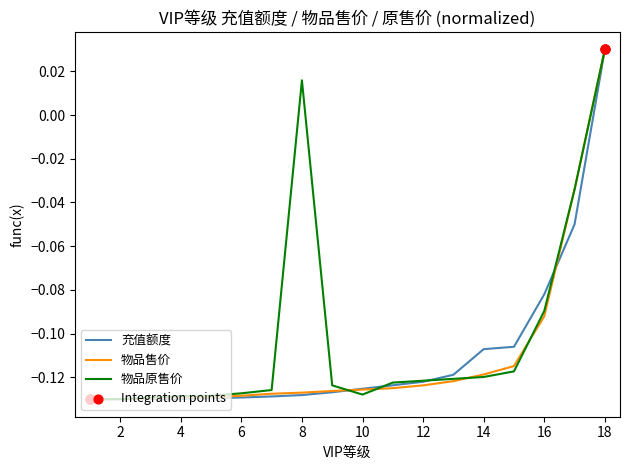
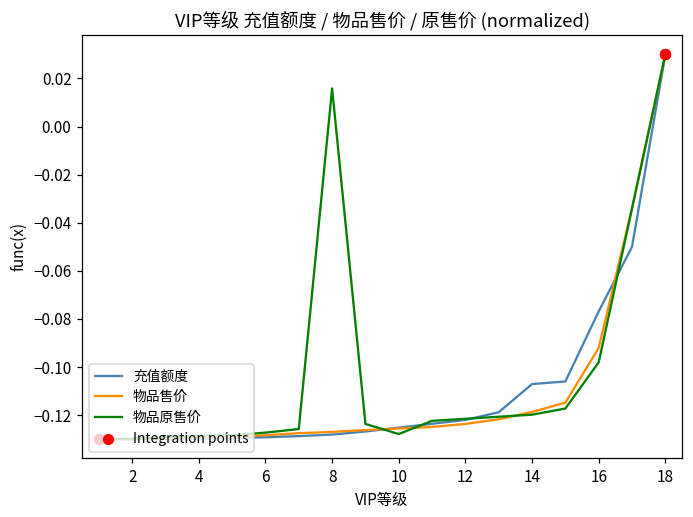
  {
    "充值额度": {
      "14": -0.107,
-     "16": -0.082
+     "16": -0.077
    },
    "物品售价": {
      "12": -0.124,
      "16": -0.092
    },
    "物品原售价": {
      "8": 0.016,
      "10": -0.128,
-     "16": -0.090
+     "16": -0.098
    }
  }
